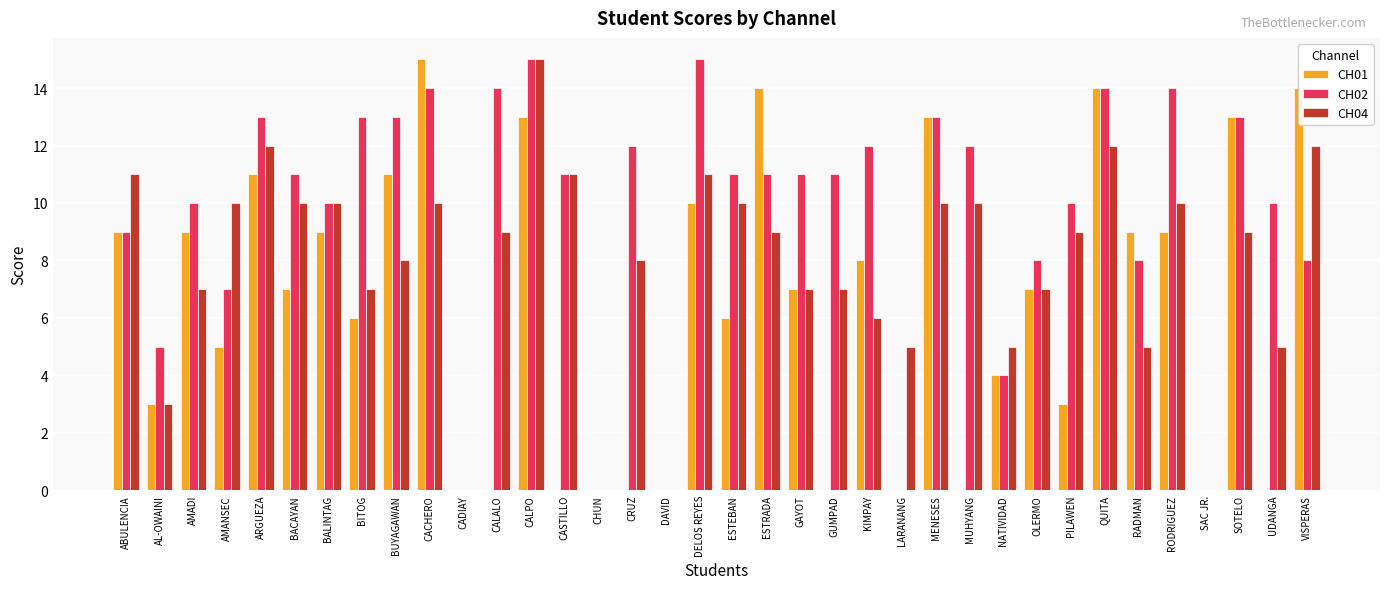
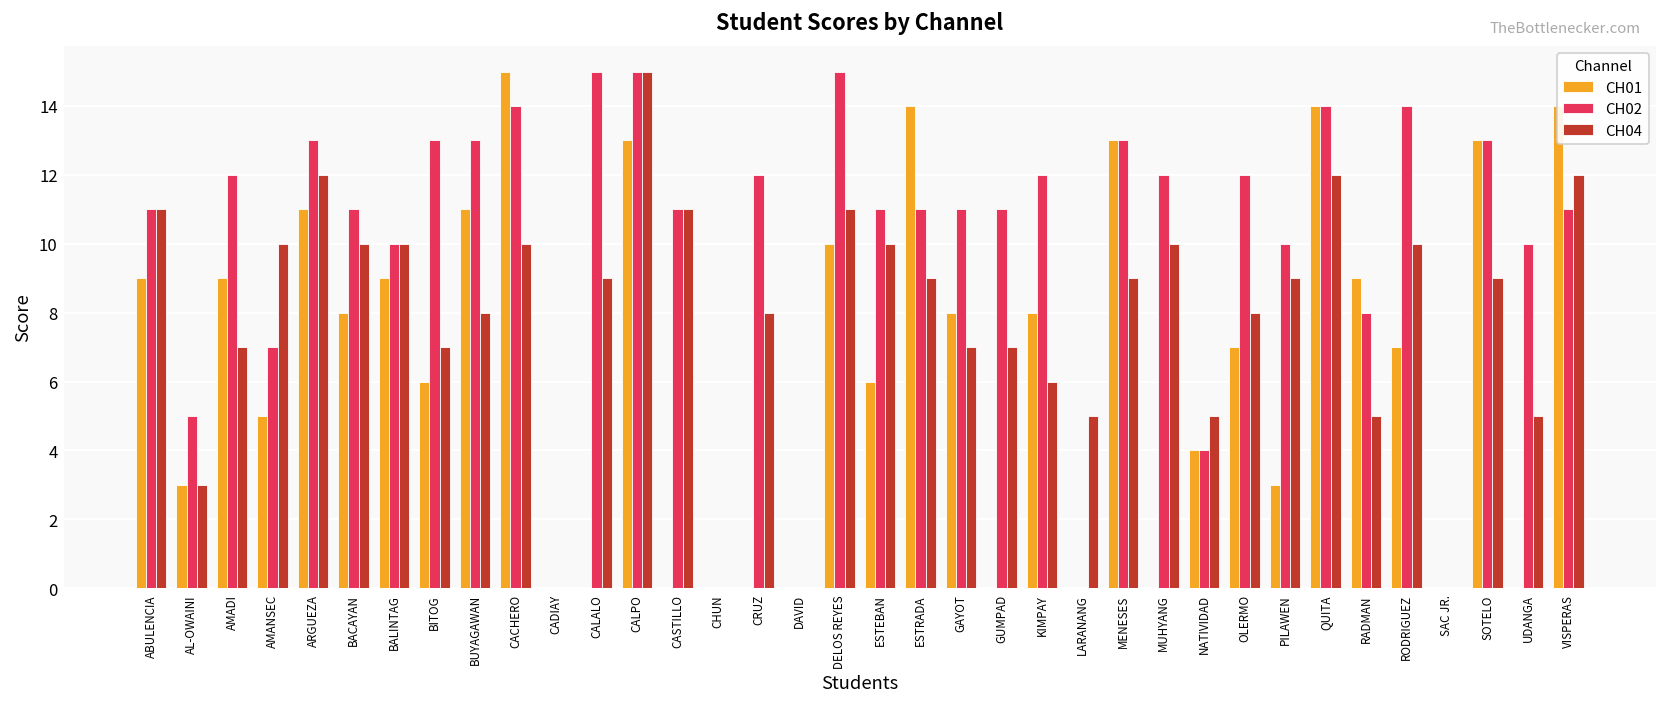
  {
    "CH01": {
      "ABULENCIA": 9,
      "AL-OWAINI": 3,
      "AMADI": 9,
      "AMANSEC": 5,
      "ARGUEZA": 11,
-     "BACAYAN": 7,
+     "BACAYAN": 8,
      "BALINTAG": 9,
      "BITOG": 6,
      "BUYAGAWAN": 11,
      "CACHERO": 15,
      "CADIAY": 0,
      "CALALO": 0,
      "CALPO": 13,
      "CASTILLO": 0,
      "CHUN": 0,
      "CRUZ": 0,
      "DAVID": 0,
      "DELOS REYES": 10,
      "ESTEBAN": 6,
      "ESTRADA": 14,
-     "GAYOT": 7,
+     "GAYOT": 8,
      "GUMPAD": 0,
      "KIMPAY": 8,
      "LARANANG": 0,
      "MENESES": 13,
      "MUHYANG": 0,
      "NATIVIDAD": 4,
      "OLERMO": 7,
      "PILAWEN": 3,
      "QUITA": 14,
      "RADMAN": 9,
-     "RODRIGUEZ": 9,
+     "RODRIGUEZ": 7,
      "SAC JR.": 0,
      "SOTELO": 13,
      "UDANGA": 0
    },
    "CH02": {
-     "ABULENCIA": 9,
+     "ABULENCIA": 11,
      "AL-OWAINI": 5,
-     "AMADI": 10,
+     "AMADI": 12,
      "AMANSEC": 7,
      "ARGUEZA": 13,
      "BACAYAN": 11,
      "BALINTAG": 10,
      "BITOG": 13,
      "BUYAGAWAN": 13,
      "CACHERO": 14,
      "CADIAY": 0,
-     "CALALO": 14,
+     "CALALO": 15,
      "CALPO": 15,
      "CASTILLO": 11,
      "CHUN": 0,
      "CRUZ": 12,
      "DAVID": 0,
      "DELOS REYES": 15,
      "ESTEBAN": 11,
      "ESTRADA": 11,
      "GAYOT": 11,
      "GUMPAD": 11,
      "KIMPAY": 12,
      "LARANANG": 0,
      "MENESES": 13,
      "MUHYANG": 12,
      "NATIVIDAD": 4,
-     "OLERMO": 8,
+     "OLERMO": 12,
      "PILAWEN": 10,
      "QUITA": 14,
      "RADMAN": 8,
      "RODRIGUEZ": 14,
      "SAC JR.": 0,
      "SOTELO": 13,
      "UDANGA": 10,
-     "VISPERAS": 8
+     "VISPERAS": 11
    },
    "CH04": {
      "ABULENCIA": 11,
      "AL-OWAINI": 3,
      "AMADI": 7,
      "AMANSEC": 10,
      "ARGUEZA": 12,
      "BACAYAN": 10,
      "BALINTAG": 10,
      "BITOG": 7,
      "BUYAGAWAN": 8,
      "CACHERO": 10,
      "CADIAY": 0,
      "CALALO": 9,
      "CALPO": 15,
      "CASTILLO": 11,
      "CHUN": 0,
      "CRUZ": 8,
      "DAVID": 0,
      "DELOS REYES": 11,
      "ESTEBAN": 10,
      "ESTRADA": 9,
      "GAYOT": 7,
      "GUMPAD": 7,
      "KIMPAY": 6,
      "LARANANG": 5,
-     "MENESES": 10,
+     "MENESES": 9,
      "MUHYANG": 10,
      "NATIVIDAD": 5,
-     "OLERMO": 7,
+     "OLERMO": 8,
      "PILAWEN": 9,
      "QUITA": 12,
      "RADMAN": 5,
      "RODRIGUEZ": 10,
      "SAC JR.": 0,
      "SOTELO": 9,
      "UDANGA": 5,
      "VISPERAS": 12
    }
  }
